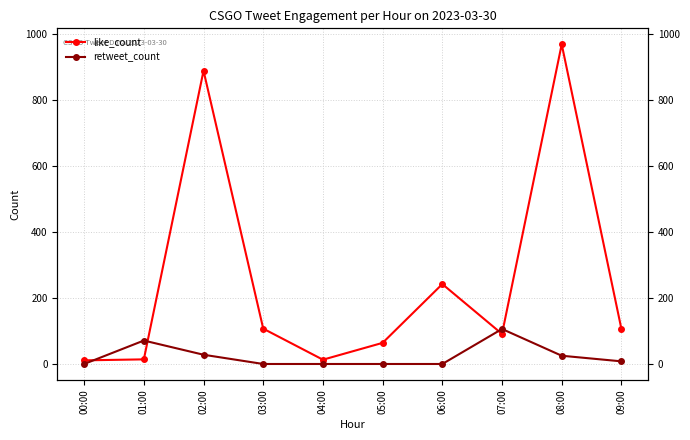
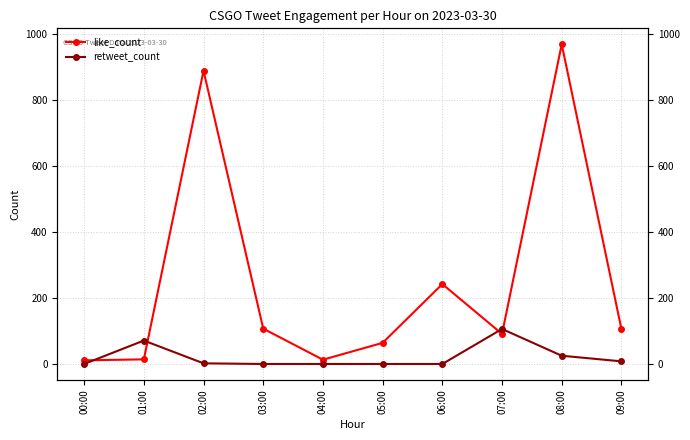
  {
    "like_count": {
      "00:00": 10,
      "01:00": 10,
      "02:00": 890,
      "03:00": 110,
      "04:00": 10,
      "05:00": 60,
      "06:00": 240,
      "07:00": 90,
      "08:00": 970,
      "09:00": 110
    },
    "retweet_count": {
      "00:00": 0,
      "01:00": 70,
-     "02:00": 30,
+     "02:00": 0,
      "03:00": 0,
      "04:00": 0,
      "05:00": 0,
      "06:00": 0,
      "07:00": 110,
      "08:00": 30,
      "09:00": 10
    }
  }
